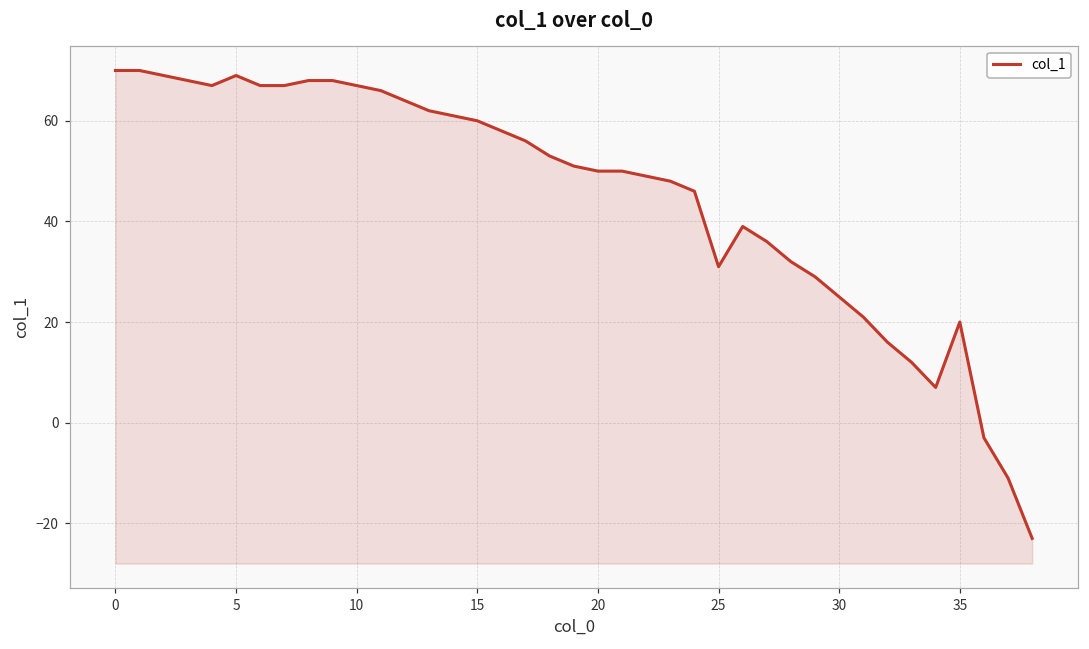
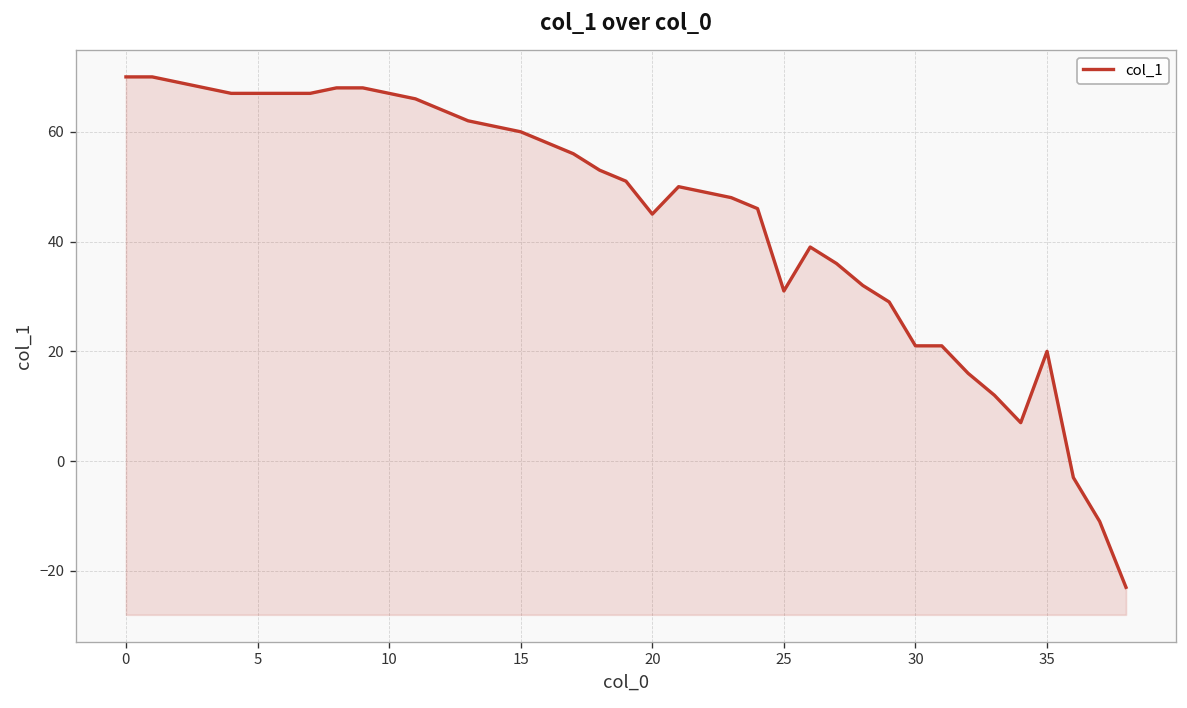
  {
    "0": 70,
-   "5": 69,
+   "5": 67,
    "10": 67,
    "15": 60,
-   "20": 50,
+   "20": 45,
    "25": 31,
-   "30": 25,
+   "30": 21,
    "35": 20
  }
